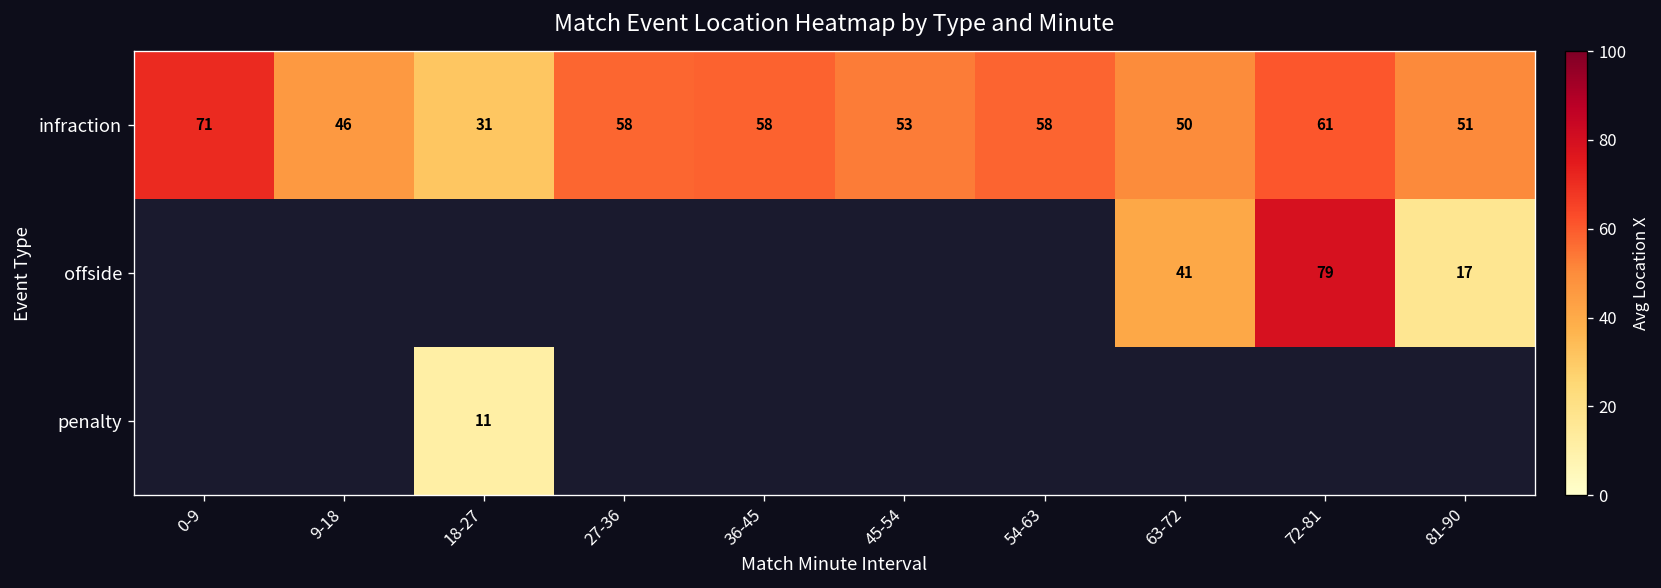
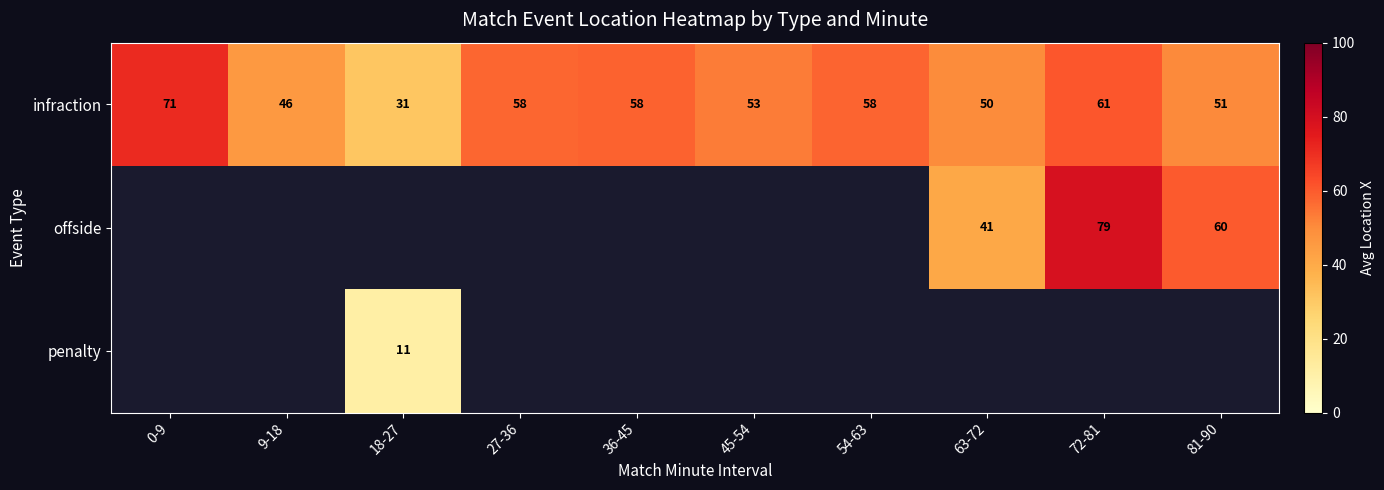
  {
    "infraction": {
      "0-9": 71,
      "9-18": 46,
      "18-27": 31,
      "27-36": 58,
      "36-45": 58,
      "45-54": 53,
      "54-63": 58,
      "63-72": 50,
      "72-81": 61,
      "81-90": 51
    },
    "offside": {
      "63-72": 41,
      "72-81": 79,
-     "81-90": 17
+     "81-90": 60
    },
    "penalty": {
      "18-27": 11
    }
  }
